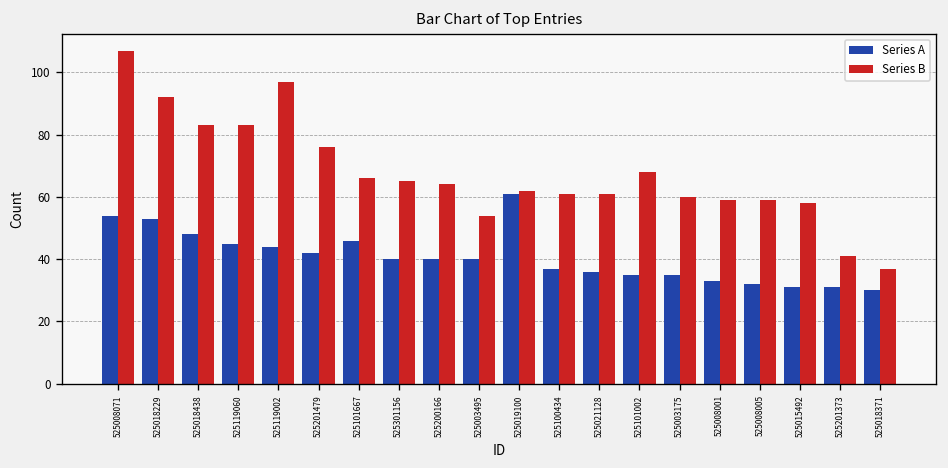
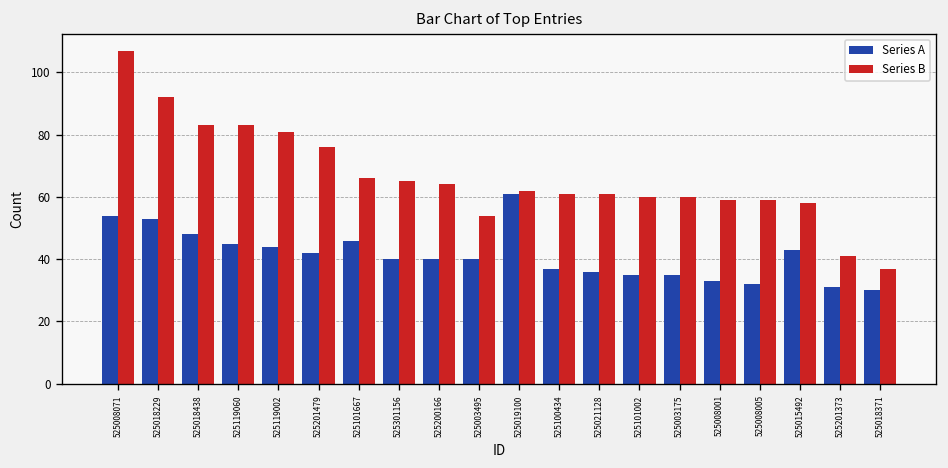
  {
    "Series A": {
      "525008071": 54,
      "525018229": 53,
      "525018438": 48,
      "525119060": 45,
      "525119002": 44,
      "525201479": 42,
      "525101667": 46,
      "525301156": 40,
      "525200166": 40,
      "525003495": 40,
      "525019100": 61,
      "525100434": 37,
      "525021128": 36,
      "525101002": 35,
      "525003175": 35,
      "525008001": 33,
      "525008005": 32,
-     "525015492": 31,
+     "525015492": 43,
      "525201373": 31,
      "525018371": 30
    },
    "Series B": {
      "525008071": 107,
      "525018229": 92,
      "525018438": 83,
      "525119060": 83,
-     "525119002": 97,
+     "525119002": 81,
      "525201479": 76,
      "525101667": 66,
      "525301156": 65,
      "525200166": 64,
      "525003495": 54,
      "525019100": 62,
      "525100434": 61,
      "525021128": 61,
-     "525101002": 68,
+     "525101002": 60,
      "525003175": 60,
      "525008001": 59,
      "525008005": 59,
      "525015492": 58,
      "525201373": 41,
      "525018371": 37
    }
  }
